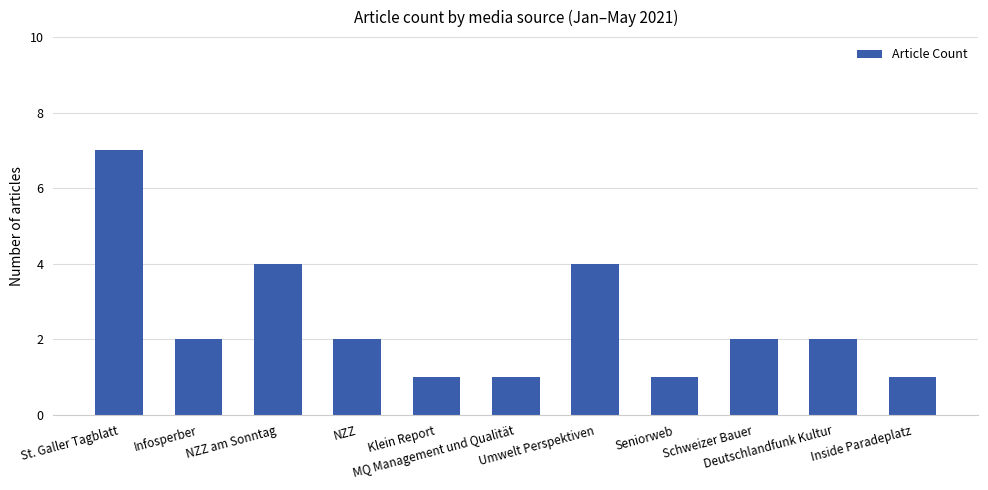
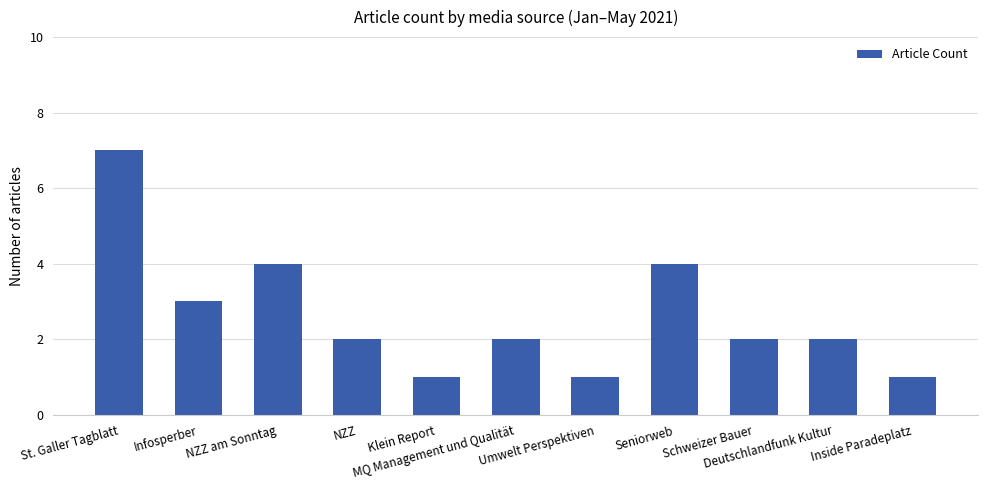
  {
    "St. Galler Tagblatt": 7,
-   "Infosperber": 2,
+   "Infosperber": 3,
    "NZZ am Sonntag": 4,
    "NZZ": 2,
    "Klein Report": 1,
-   "MQ Management und Qualität": 1,
-   "Umwelt Perspektiven": 4,
-   "Seniorweb": 1,
+   "MQ Management und Qualität": 2,
+   "Umwelt Perspektiven": 1,
+   "Seniorweb": 4,
    "Schweizer Bauer": 2,
    "Deutschlandfunk Kultur": 2,
    "Inside Paradeplatz": 1
  }
